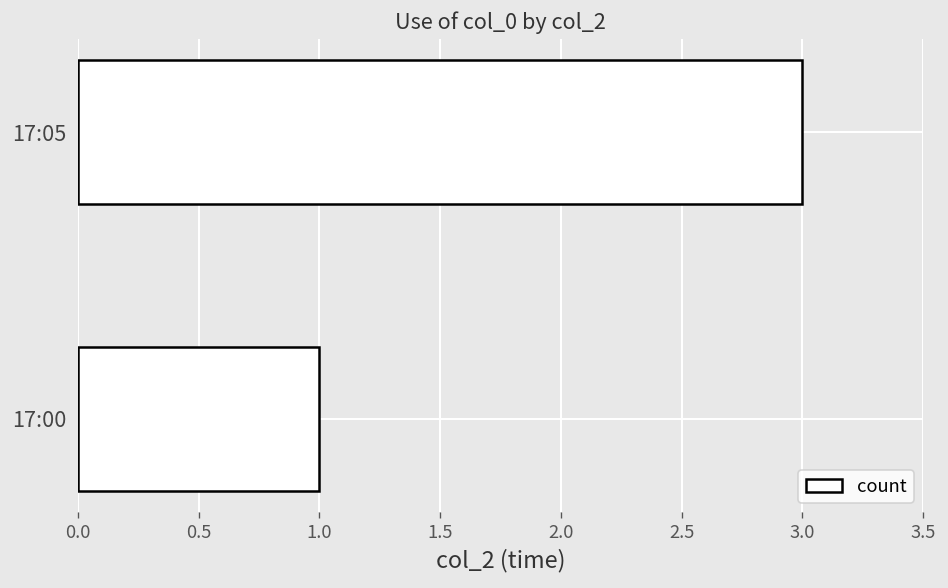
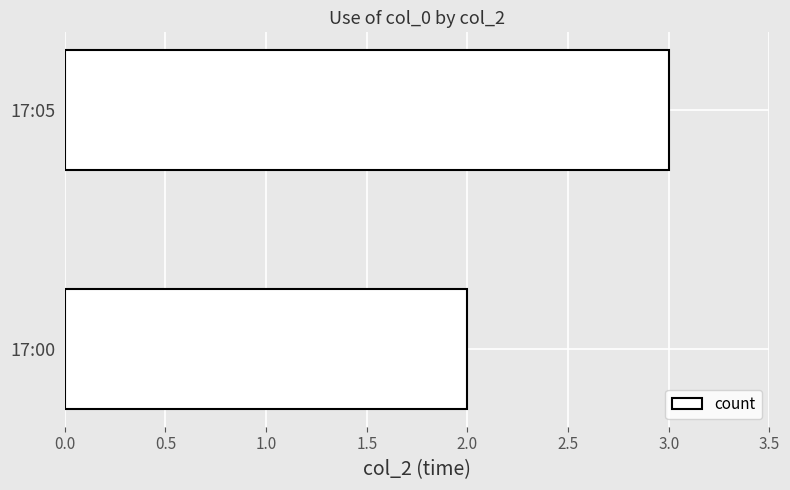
  {
    "17:05": 3,
-   "17:00": 1
+   "17:00": 2
  }
